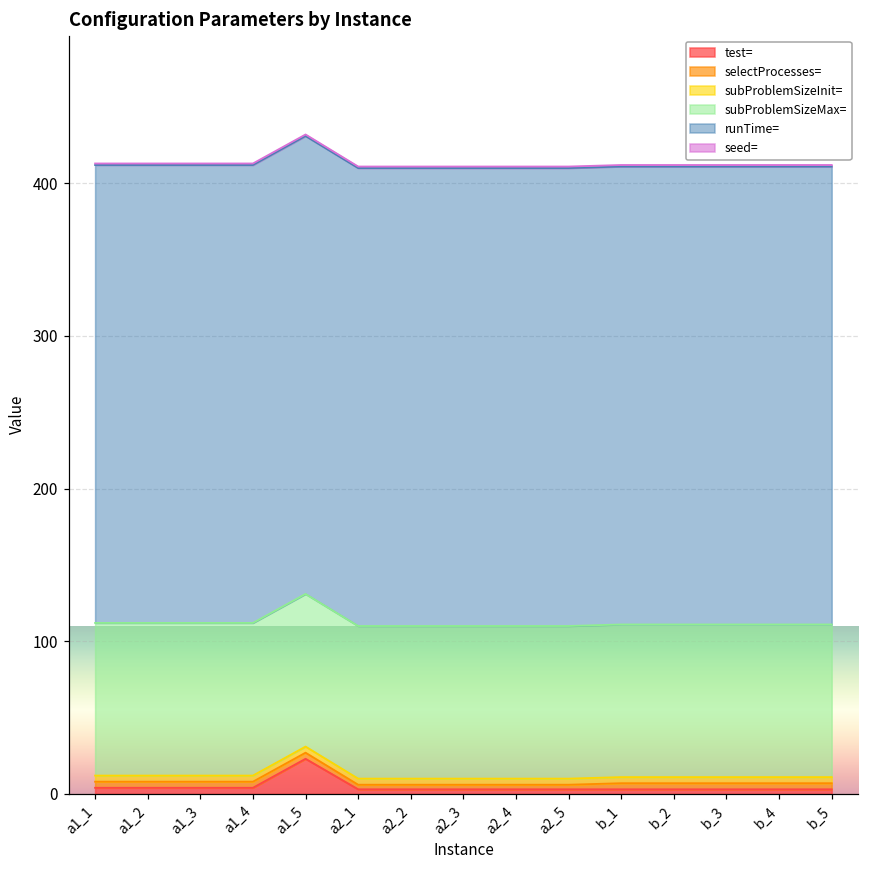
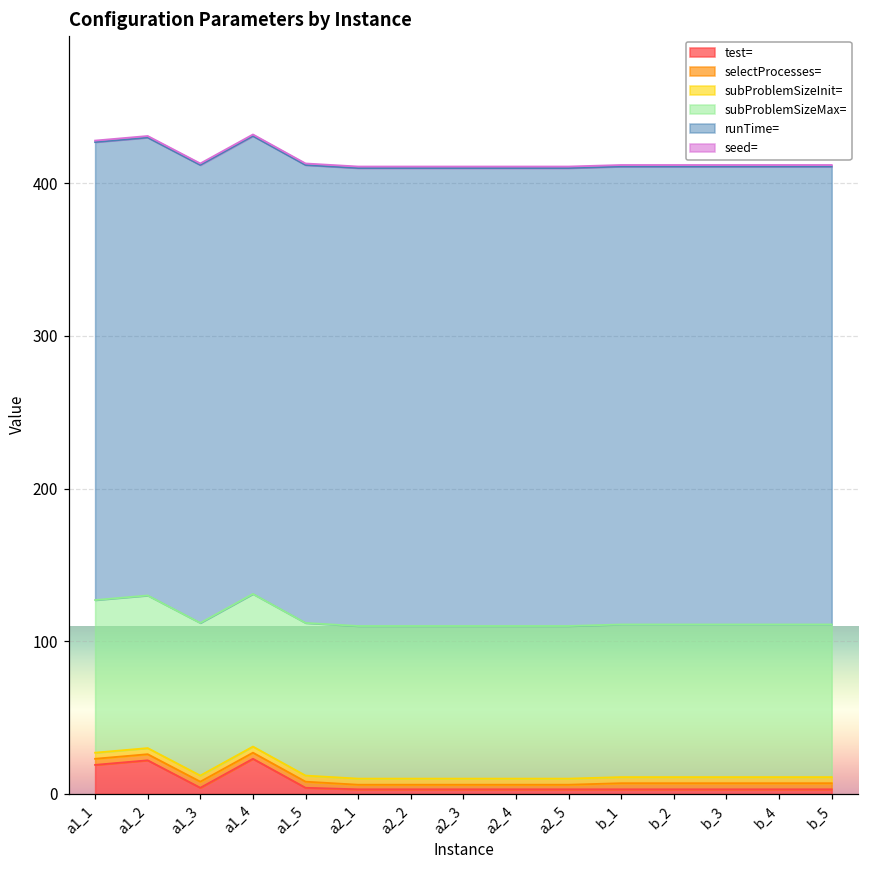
  {
    "test=": {
-     "a1_1": 4,
-     "a1_2": 4,
+     "a1_1": 19,
+     "a1_2": 22,
      "a1_3": 4,
-     "a1_4": 4,
-     "a1_5": 23,
+     "a1_4": 23,
+     "a1_5": 4,
      "a2_1": 3,
      "a2_2": 3,
      "a2_3": 3,
      "a2_4": 3,
      "a2_5": 3,
      "b_1": 3,
      "b_2": 3,
      "b_3": 3,
      "b_4": 3,
      "b_5": 3
    },
    "selectProcesses=": {
      "a1_1": 4,
      "a1_2": 4,
      "a1_3": 4,
      "a1_4": 4,
      "a1_5": 4,
      "a2_1": 3,
      "a2_2": 3,
      "a2_3": 3,
      "a2_4": 3,
      "a2_5": 3,
      "b_1": 4,
      "b_2": 4,
      "b_3": 4,
      "b_4": 4,
      "b_5": 4
    },
    "subProblemSizeInit=": {
      "a1_1": 4,
      "a1_2": 4,
      "a1_3": 4,
      "a1_4": 4,
      "a1_5": 4,
      "a2_1": 4,
      "a2_2": 4,
      "a2_3": 4,
      "a2_4": 4,
      "a2_5": 4,
      "b_1": 4,
      "b_2": 4,
      "b_3": 4,
      "b_4": 4,
      "b_5": 4
    },
    "subProblemSizeMax=": {
      "a1_1": 100,
      "a1_2": 100,
      "a1_3": 100,
      "a1_4": 100,
      "a1_5": 100,
      "a2_1": 100,
      "a2_2": 100,
      "a2_3": 100,
      "a2_4": 100,
      "a2_5": 100,
      "b_1": 100,
      "b_2": 100,
      "b_3": 100,
      "b_4": 100,
      "b_5": 100
    }
  }
